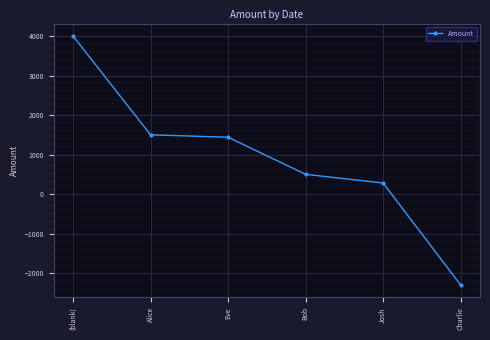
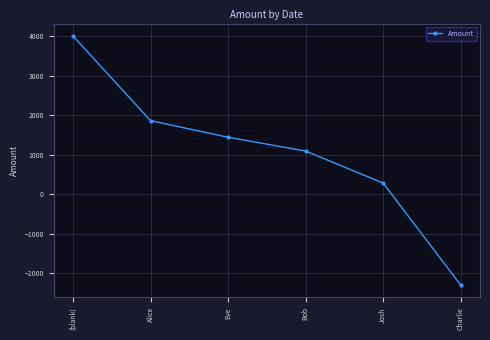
  {
    "(blank)": 4000,
-   "Alice": 1500,
+   "Alice": 1900,
    "Eve": 1400,
-   "Bob": 500,
+   "Bob": 1100,
    "Josh": 300,
    "Charlie": -2300
  }
